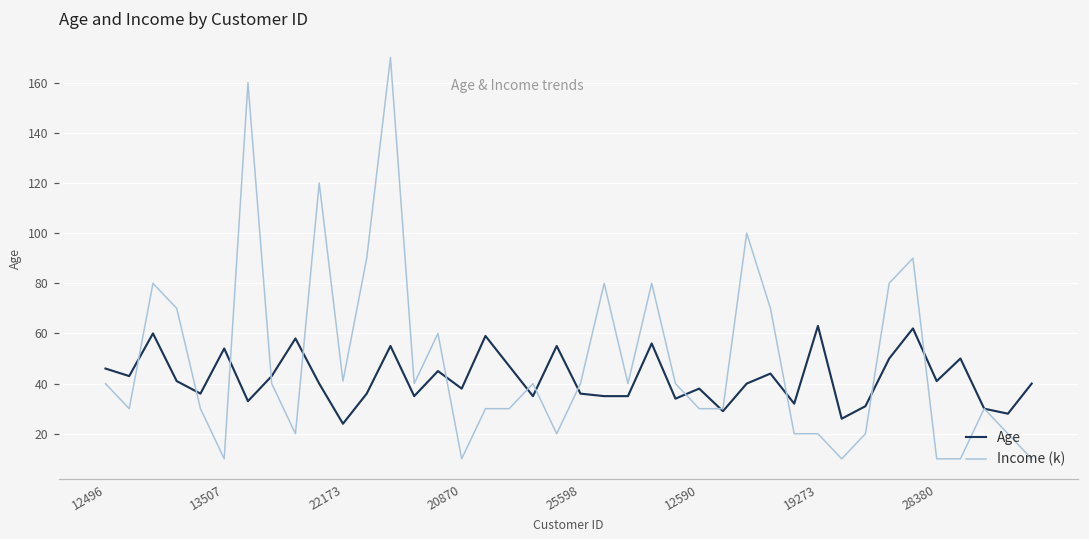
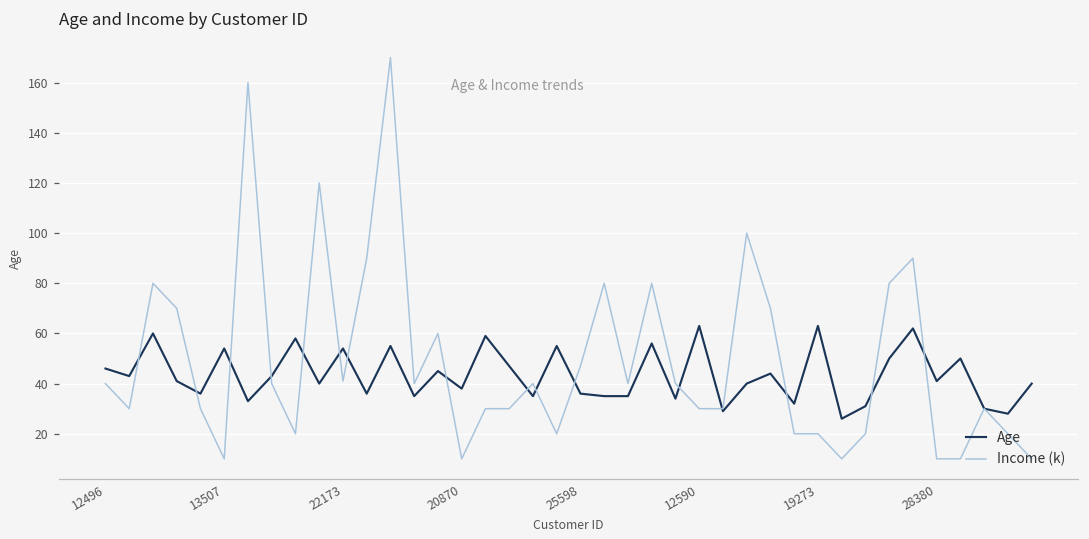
  {
    "Age": {
      "12496": 46,
      "13507": 54,
-     "22173": 24,
+     "22173": 54,
      "20870": 38,
      "25598": 36,
-     "12590": 38,
+     "12590": 63,
      "19273": 63,
      "28380": 41
    },
    "Income (k)": {
      "12496": 40,
      "13507": 10,
      "22173": 41,
      "20870": 10,
-     "25598": 40,
+     "25598": 47,
      "12590": 30,
      "19273": 20,
      "28380": 10
    }
  }
